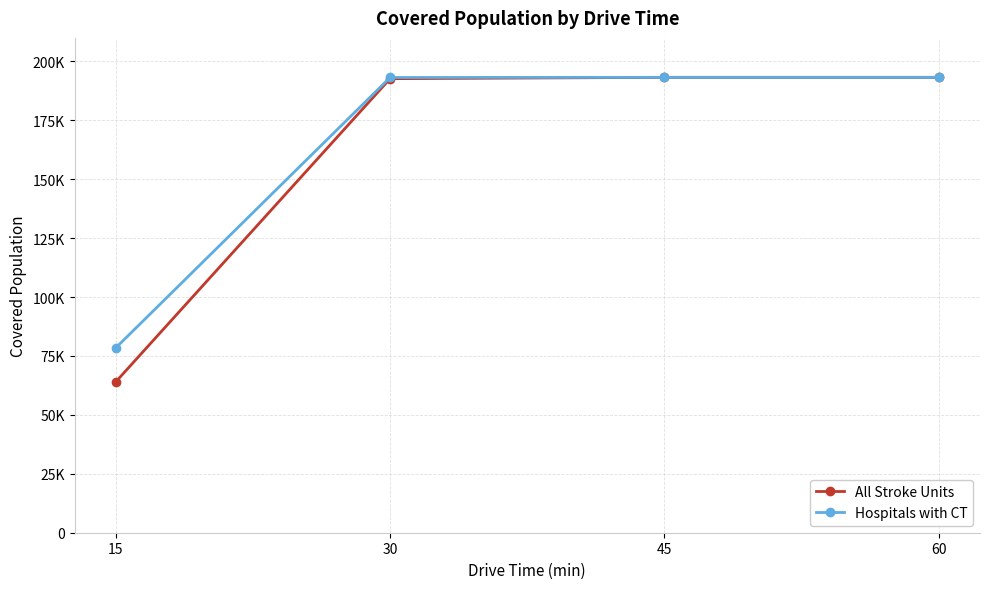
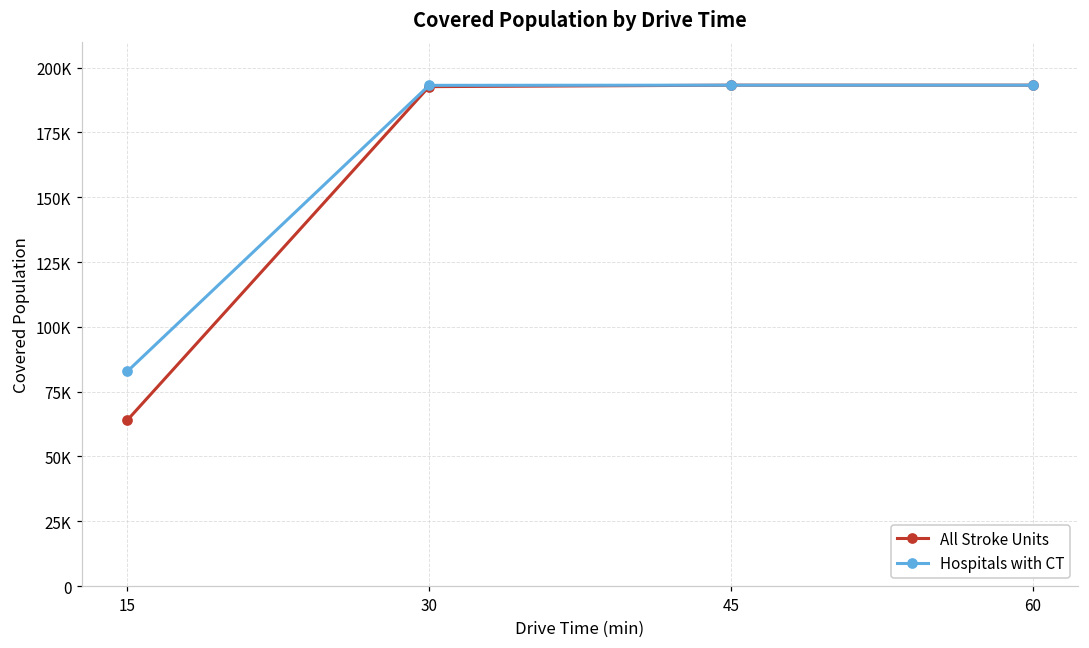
  {
    "All Stroke Units": {
      "15": 64000
    },
    "Hospitals with CT": {
-     "15": 78000
+     "15": 83000
    }
  }
